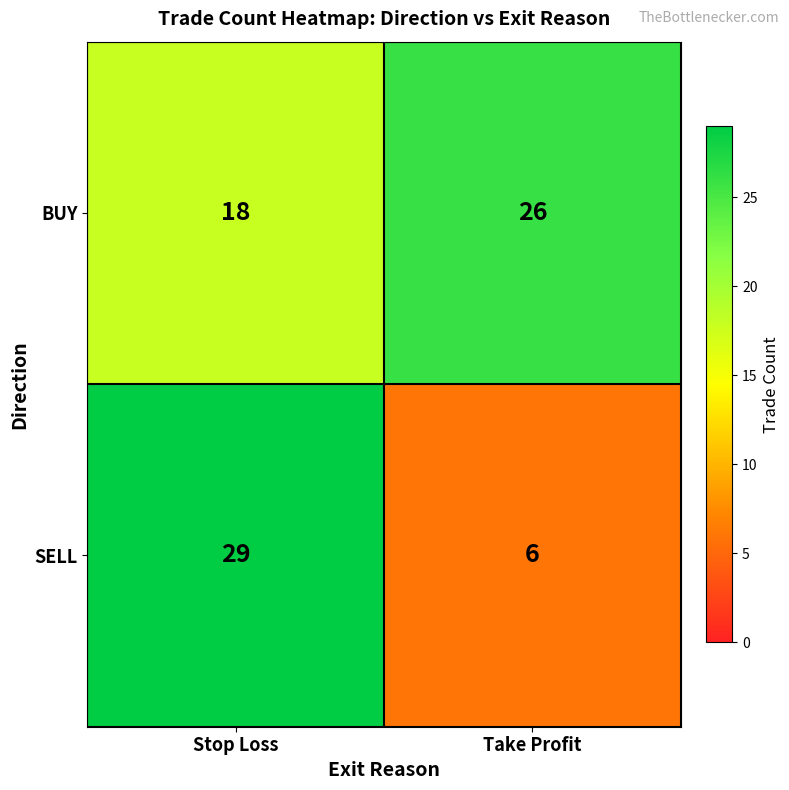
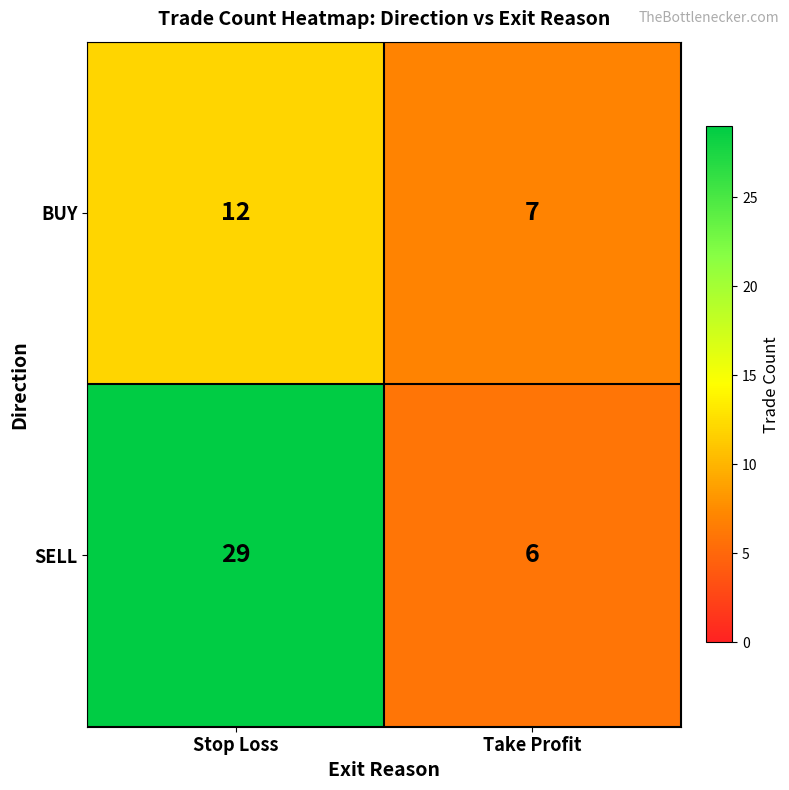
  {
    "BUY": {
-     "Stop Loss": 18,
-     "Take Profit": 26
+     "Stop Loss": 12,
+     "Take Profit": 7
    },
    "SELL": {
      "Stop Loss": 29,
      "Take Profit": 6
    }
  }
